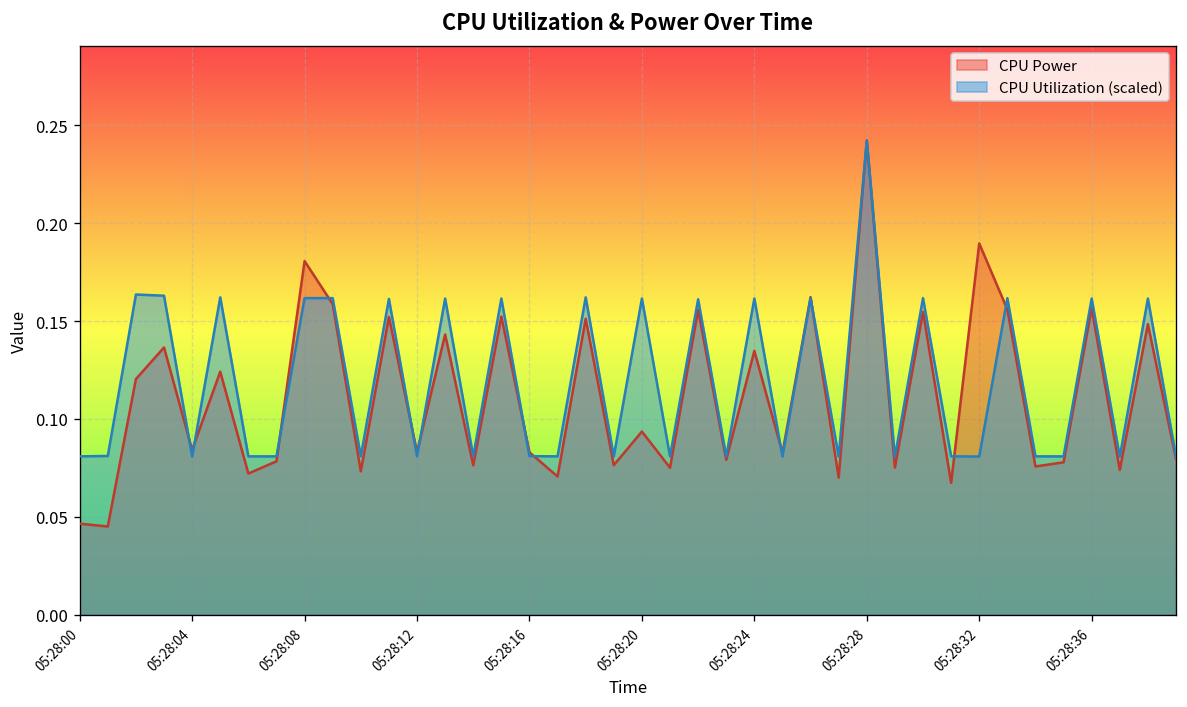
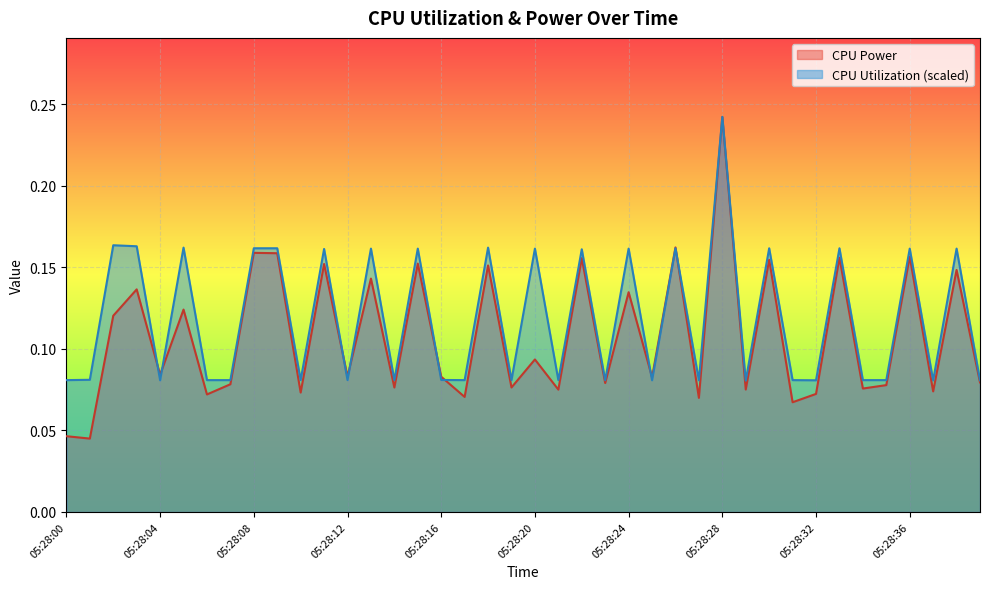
  {
    "CPU Power": {
      "05:28:00": 0.046,
      "05:28:04": 0.084,
-     "05:28:08": 0.181,
+     "05:28:08": 0.159,
      "05:28:12": 0.083,
      "05:28:16": 0.083,
      "05:28:20": 0.094,
      "05:28:24": 0.135,
-     "05:28:32": 0.190,
+     "05:28:32": 0.072,
      "05:28:36": 0.157
    },
    "CPU Utilization (scaled)": {
      "05:28:00": 0.081,
      "05:28:04": 0.081,
      "05:28:08": 0.162,
      "05:28:12": 0.081,
      "05:28:16": 0.081,
      "05:28:20": 0.162,
      "05:28:24": 0.162,
      "05:28:32": 0.081,
      "05:28:36": 0.162
    }
  }
